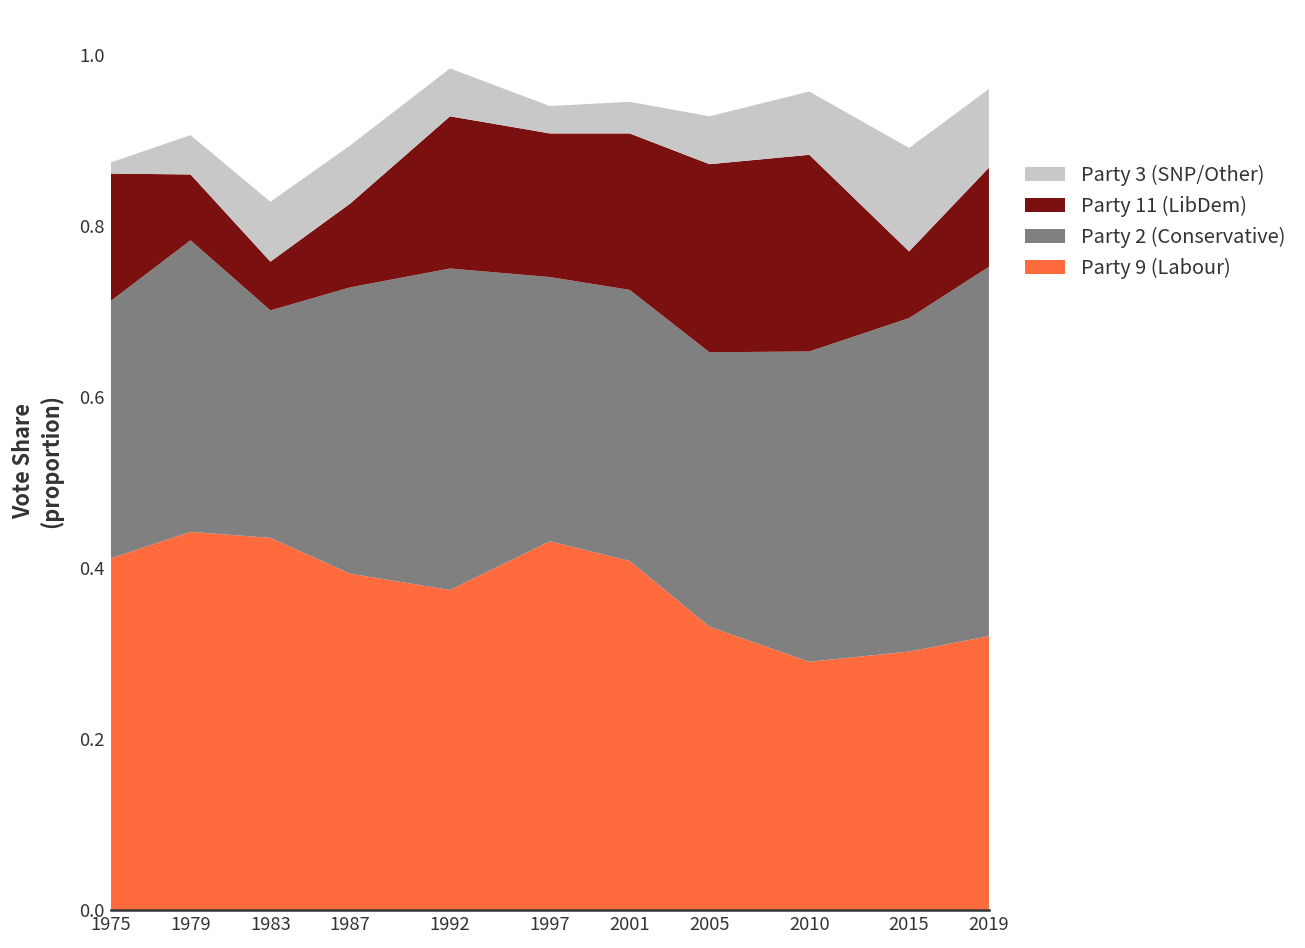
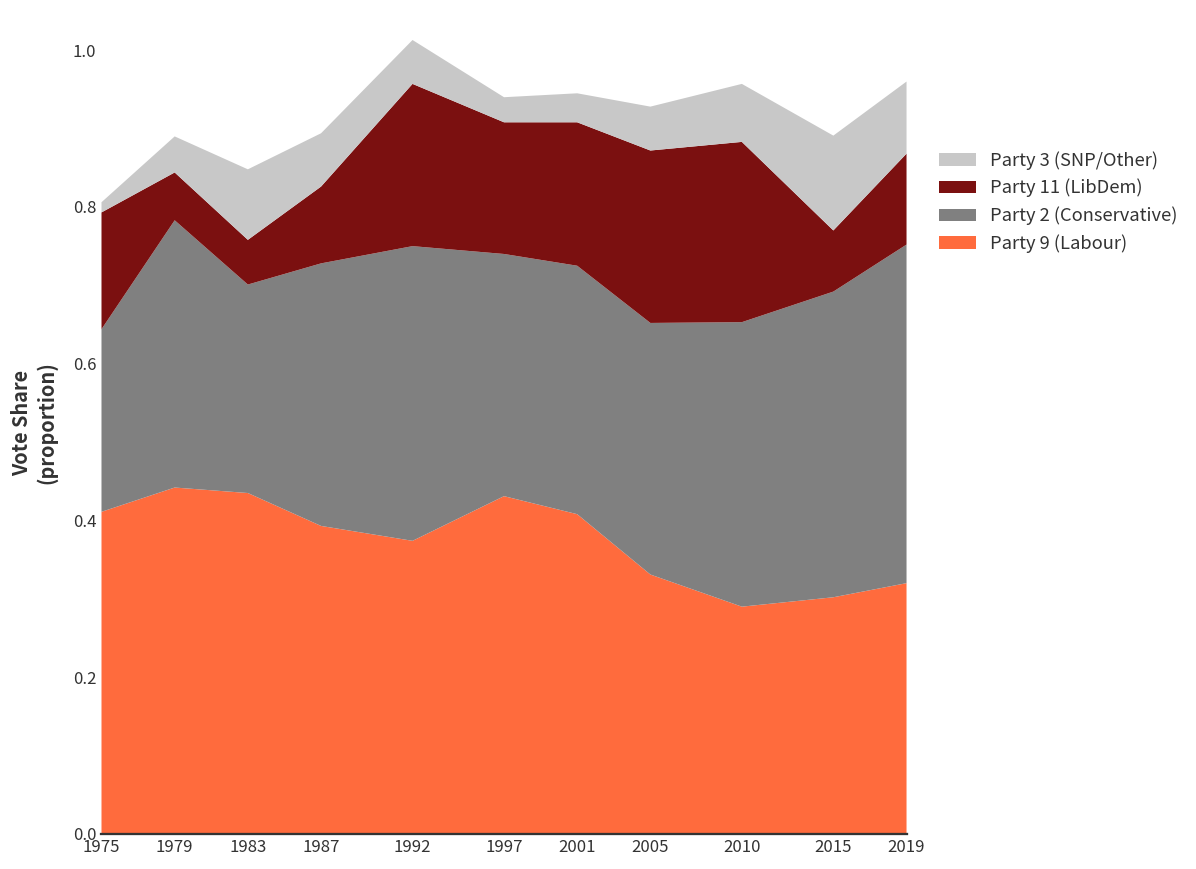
  {
    "Party 2 (Conservative)": {
-     "1975": 0.30
+     "1975": 0.23
    },
    "Party 11 (LibDem)": {
-     "1979": 0.08,
-     "1992": 0.18
+     "1979": 0.06,
+     "1992": 0.21
    },
    "Party 3 (SNP/Other)": {
      "1975": 0.01,
      "1979": 0.05,
-     "1983": 0.07,
+     "1983": 0.09,
      "1987": 0.07,
      "1992": 0.06,
      "1997": 0.03,
      "2001": 0.04,
      "2005": 0.06,
      "2010": 0.07,
      "2015": 0.12,
      "2019": 0.09
    }
  }
